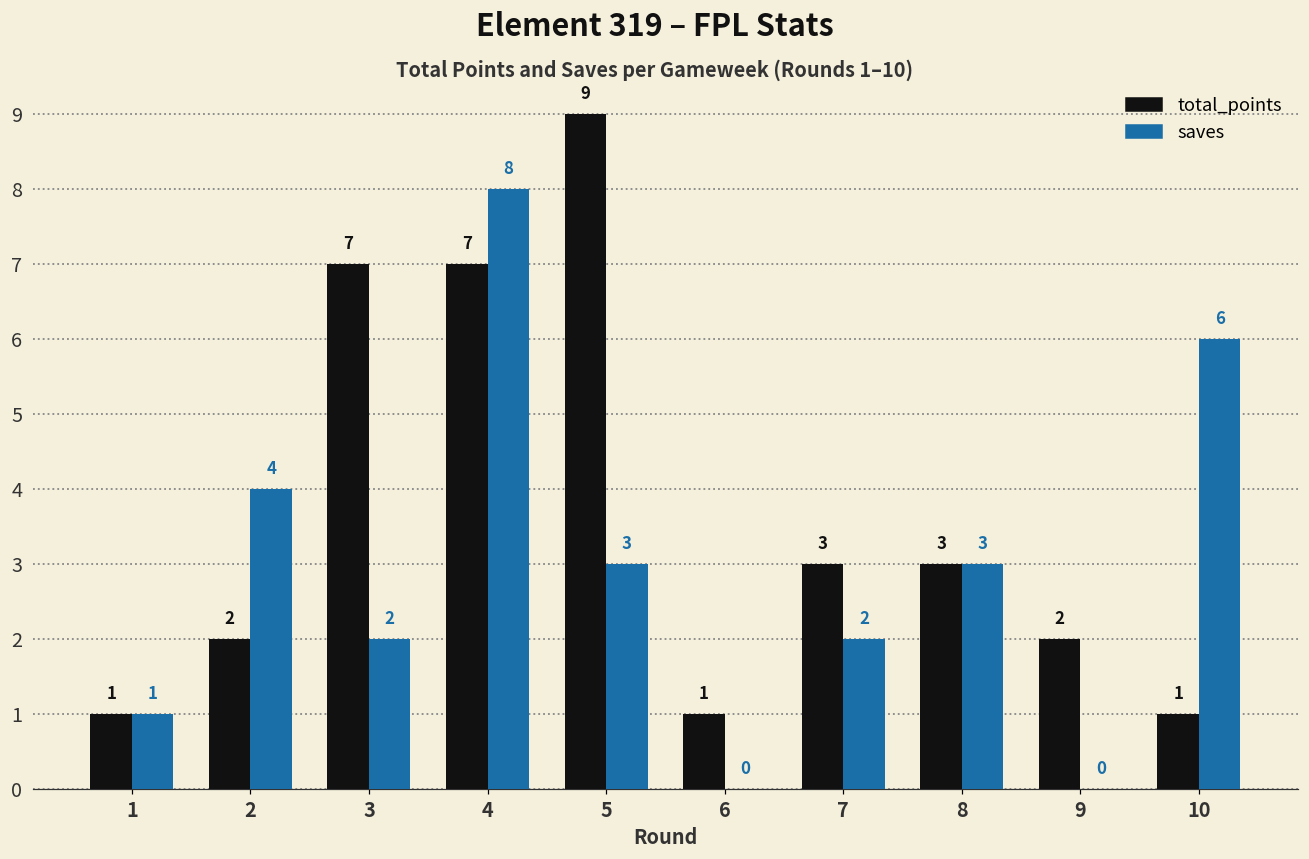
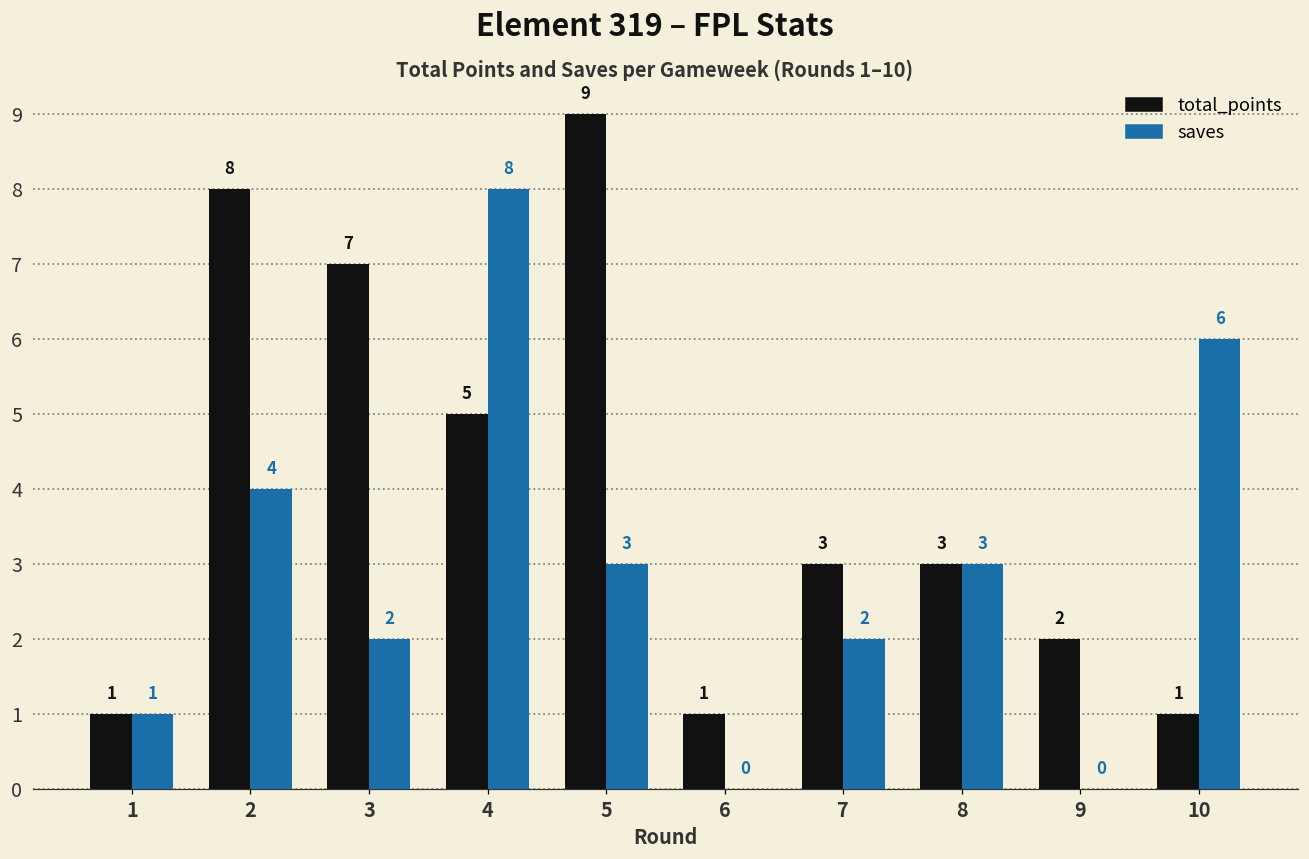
  {
    "total_points": {
      "1": 1,
-     "2": 2,
+     "2": 8,
      "3": 7,
-     "4": 7,
+     "4": 5,
      "5": 9,
      "6": 1,
      "7": 3,
      "8": 3,
      "9": 2,
      "10": 1
    },
    "saves": {
      "1": 1,
      "2": 4,
      "3": 2,
      "4": 8,
      "5": 3,
      "6": 0,
      "7": 2,
      "8": 3,
      "9": 0,
      "10": 6
    }
  }
